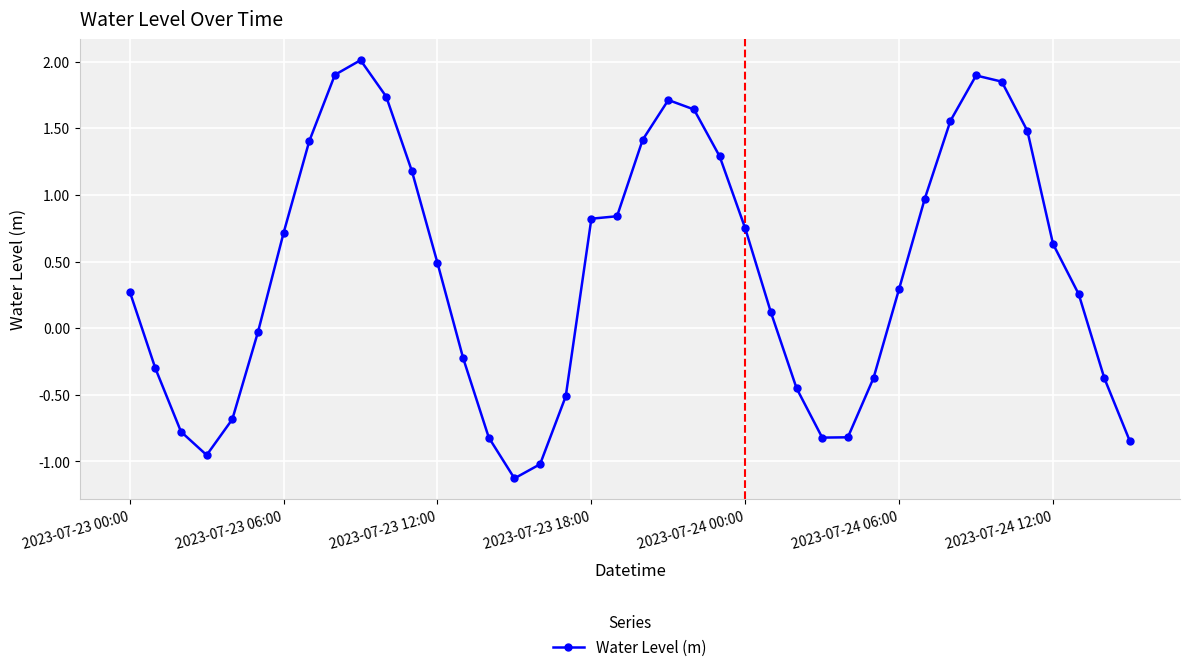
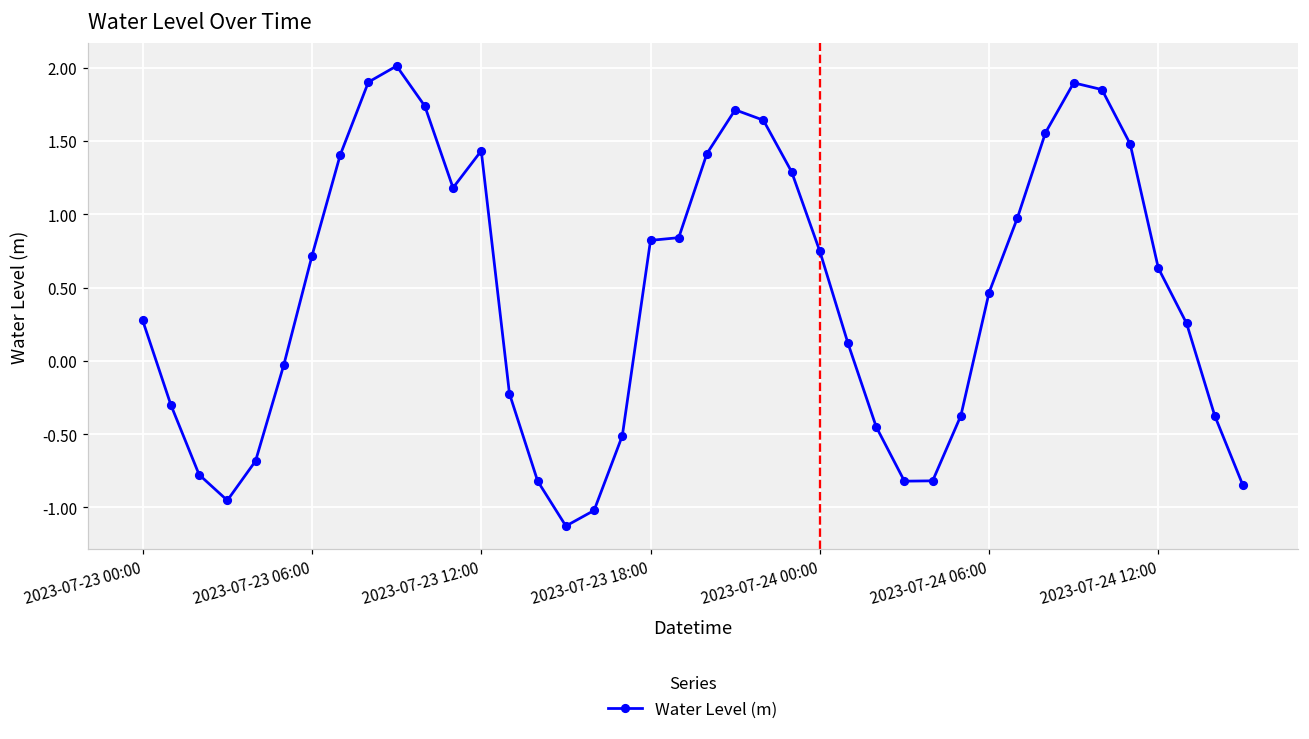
  {
    "2023-07-23 00:00": 0.28,
    "2023-07-23 06:00": 0.72,
-   "2023-07-23 12:00": 0.49,
+   "2023-07-23 12:00": 1.43,
    "2023-07-23 18:00": 0.82,
    "2023-07-24 00:00": 0.75,
-   "2023-07-24 06:00": 0.30,
+   "2023-07-24 06:00": 0.47,
    "2023-07-24 12:00": 0.63
  }
